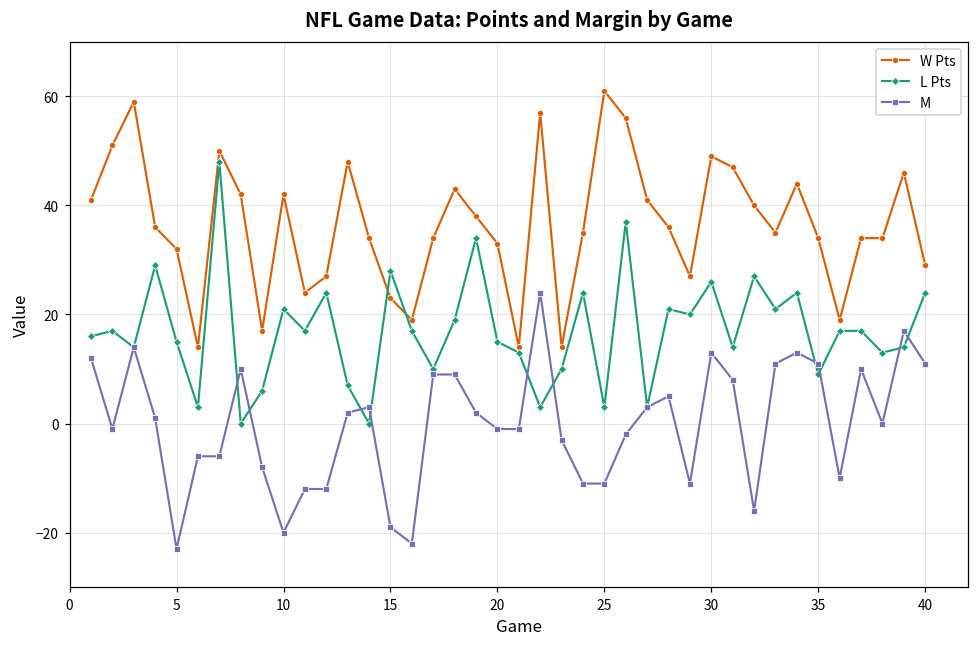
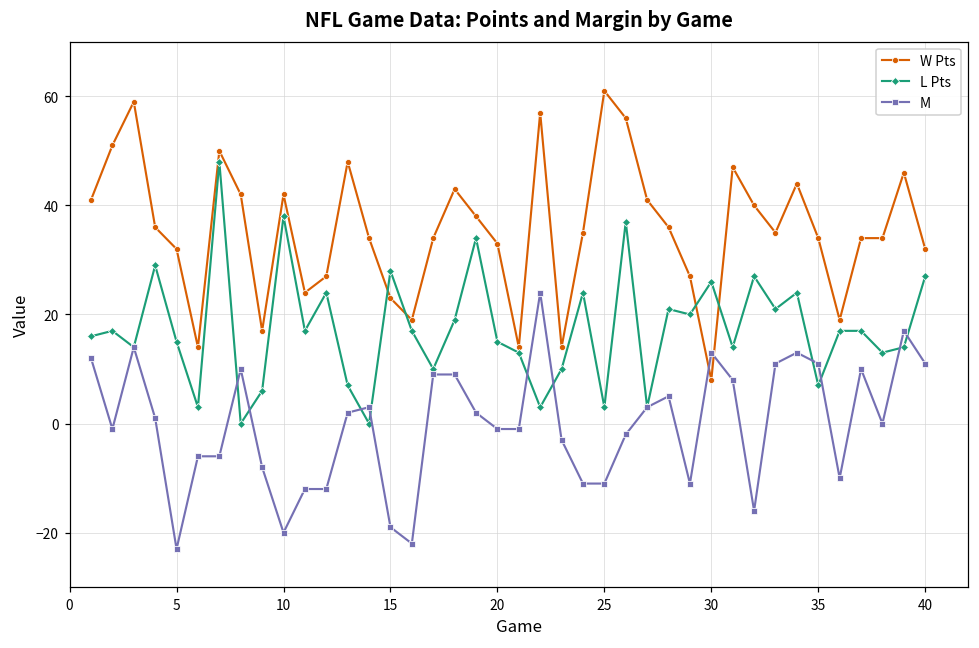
  {
    "W Pts": {
      "5": 32,
      "10": 42,
      "15": 23,
      "20": 33,
      "25": 61,
-     "30": 49,
+     "30": 8,
      "35": 34,
-     "40": 29
+     "40": 32
    },
    "L Pts": {
      "5": 15,
-     "10": 21,
+     "10": 38,
      "15": 28,
      "20": 15,
      "25": 3,
      "30": 26,
-     "35": 9,
-     "40": 24
+     "35": 7,
+     "40": 27
    },
    "M": {
      "5": -23,
      "10": -20,
      "15": -19,
      "20": -1,
      "25": -11,
      "30": 13,
      "35": 11,
      "40": 11
    }
  }
